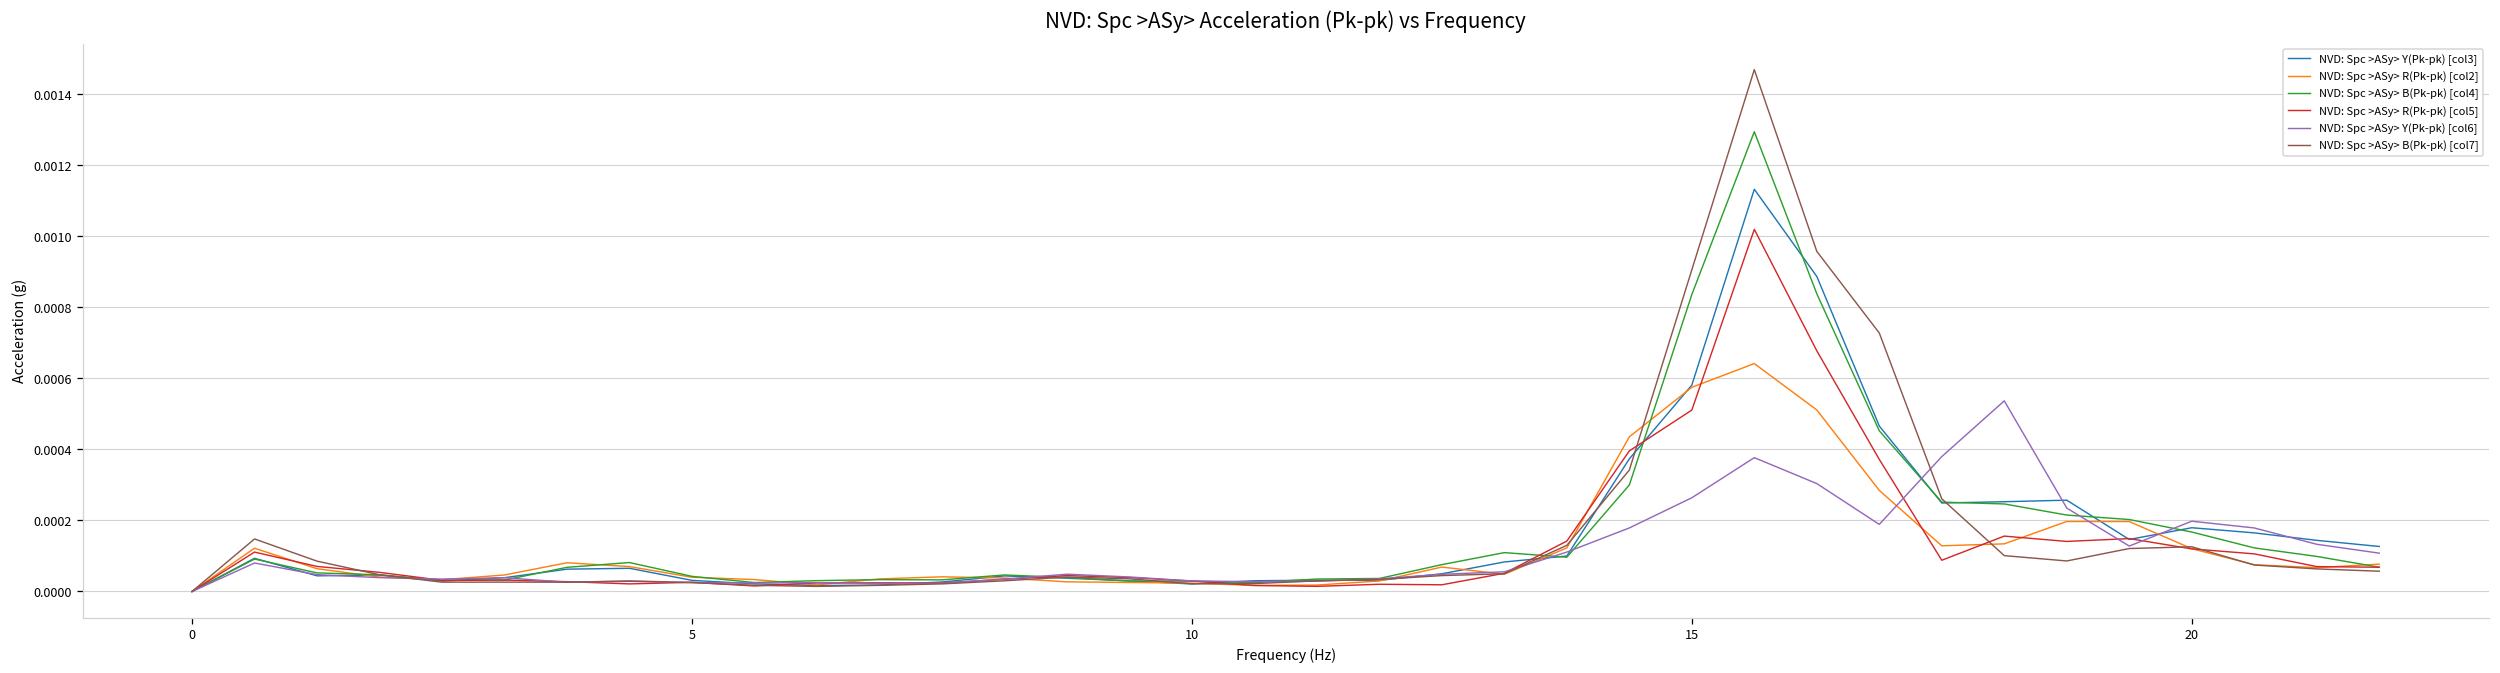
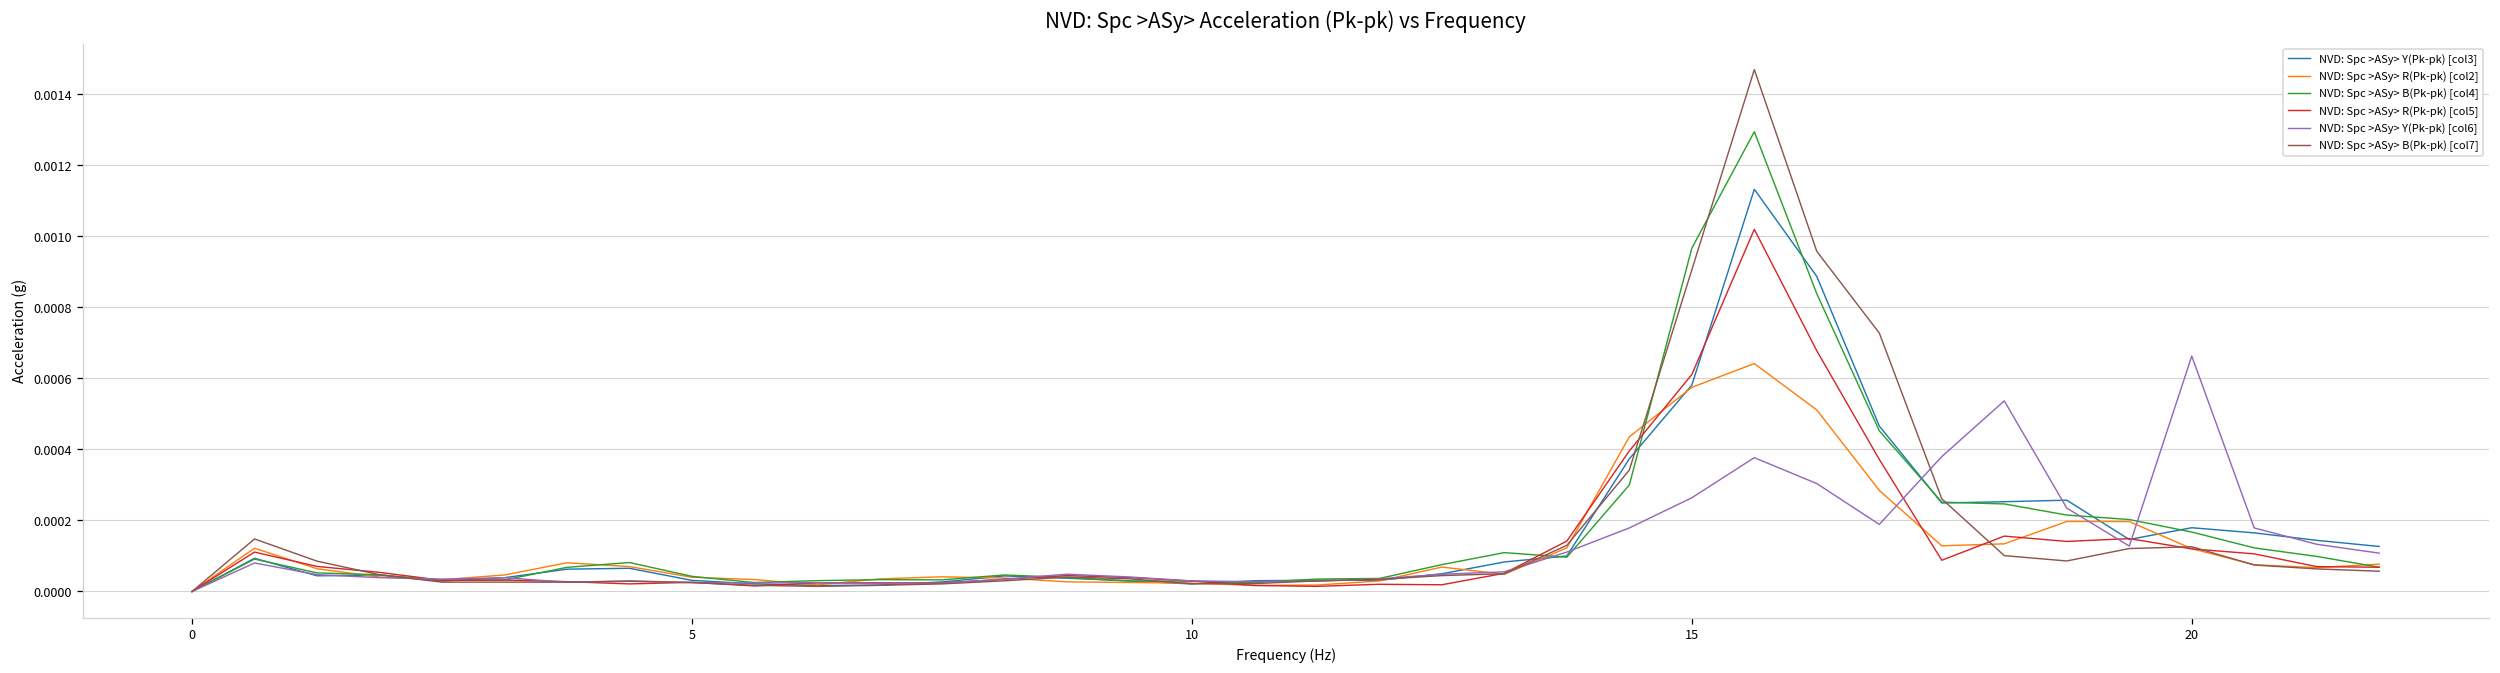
  {
    "NVD: Spc >ASy> Y(Pk-pk) [col3]": {
      "20": 0.00018
    },
    "NVD: Spc >ASy> B(Pk-pk) [col4]": {
-     "15": 0.00084,
+     "15": 0.00097,
      "20": 0.00017
    },
    "NVD: Spc >ASy> R(Pk-pk) [col5]": {
-     "15": 0.00051
+     "15": 0.00061
    },
    "NVD: Spc >ASy> Y(Pk-pk) [col6]": {
      "15": 0.00026,
-     "20": 0.00020
+     "20": 0.00066
    },
    "NVD: Spc >ASy> B(Pk-pk) [col7]": {
      "15": 0.00091
    }
  }
